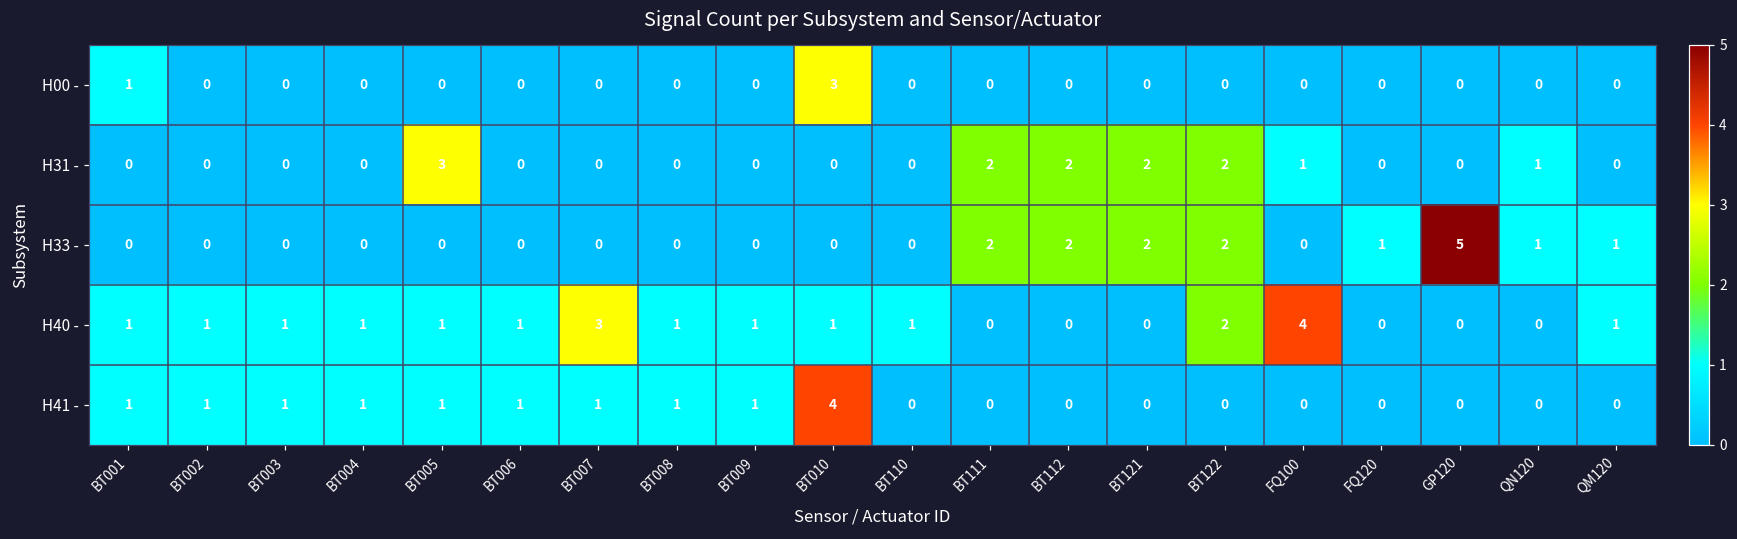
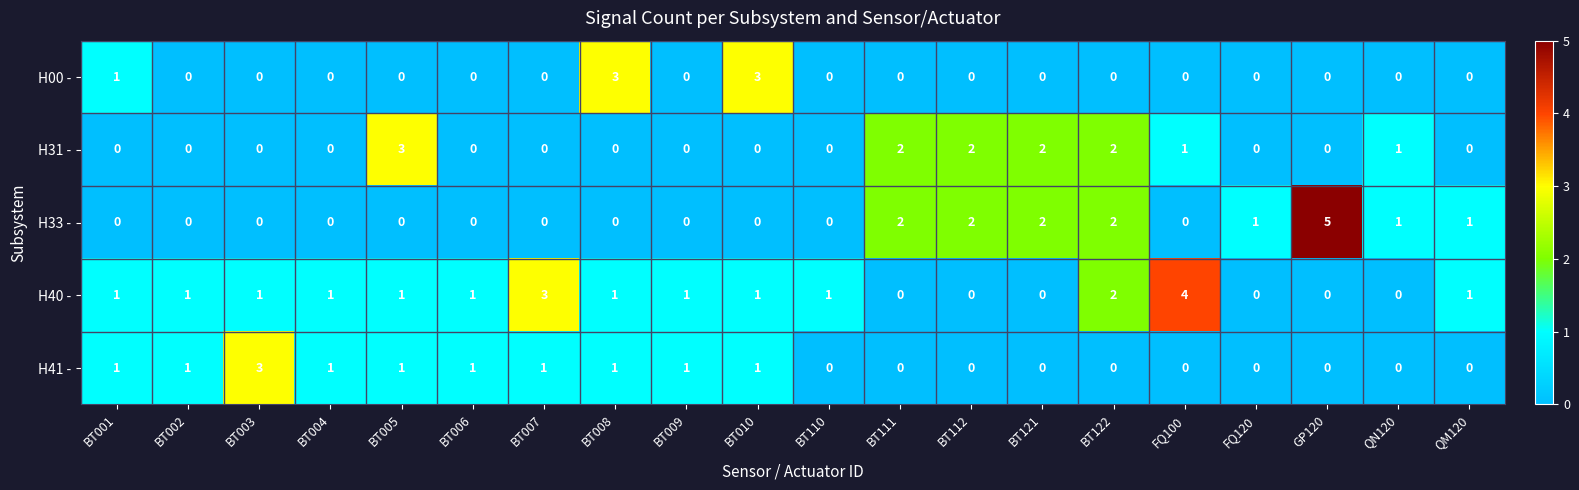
  {
    "H00 -": {
      "BT001": 1,
      "BT002": 0,
      "BT003": 0,
      "BT004": 0,
      "BT005": 0,
      "BT006": 0,
      "BT007": 0,
-     "BT008": 0,
+     "BT008": 3,
      "BT009": 0,
      "BT010": 3,
      "BT110": 0,
      "BT111": 0,
      "BT112": 0,
      "BT121": 0,
      "BT122": 0,
      "FQ100": 0,
      "FQ120": 0,
      "GP120": 0,
      "QN120": 0,
      "QM120": 0
    },
    "H31 -": {
      "BT001": 0,
      "BT002": 0,
      "BT003": 0,
      "BT004": 0,
      "BT005": 3,
      "BT006": 0,
      "BT007": 0,
      "BT008": 0,
      "BT009": 0,
      "BT010": 0,
      "BT110": 0,
      "BT111": 2,
      "BT112": 2,
      "BT121": 2,
      "BT122": 2,
      "FQ100": 1,
      "FQ120": 0,
      "GP120": 0,
      "QN120": 1,
      "QM120": 0
    },
    "H33 -": {
      "BT001": 0,
      "BT002": 0,
      "BT003": 0,
      "BT004": 0,
      "BT005": 0,
      "BT006": 0,
      "BT007": 0,
      "BT008": 0,
      "BT009": 0,
      "BT010": 0,
      "BT110": 0,
      "BT111": 2,
      "BT112": 2,
      "BT121": 2,
      "BT122": 2,
      "FQ100": 0,
      "FQ120": 1,
      "GP120": 5,
      "QN120": 1,
      "QM120": 1
    },
    "H40 -": {
      "BT001": 1,
      "BT002": 1,
      "BT003": 1,
      "BT004": 1,
      "BT005": 1,
      "BT006": 1,
      "BT007": 3,
      "BT008": 1,
      "BT009": 1,
      "BT010": 1,
      "BT110": 1,
      "BT111": 0,
      "BT112": 0,
      "BT121": 0,
      "BT122": 2,
      "FQ100": 4,
      "FQ120": 0,
      "GP120": 0,
      "QN120": 0,
      "QM120": 1
    },
    "H41 -": {
      "BT001": 1,
      "BT002": 1,
-     "BT003": 1,
+     "BT003": 3,
      "BT004": 1,
      "BT005": 1,
      "BT006": 1,
      "BT007": 1,
      "BT008": 1,
      "BT009": 1,
-     "BT010": 4,
+     "BT010": 1,
      "BT110": 0,
      "BT111": 0,
      "BT112": 0,
      "BT121": 0,
      "BT122": 0,
      "FQ100": 0,
      "FQ120": 0,
      "GP120": 0,
      "QN120": 0,
      "QM120": 0
    }
  }
